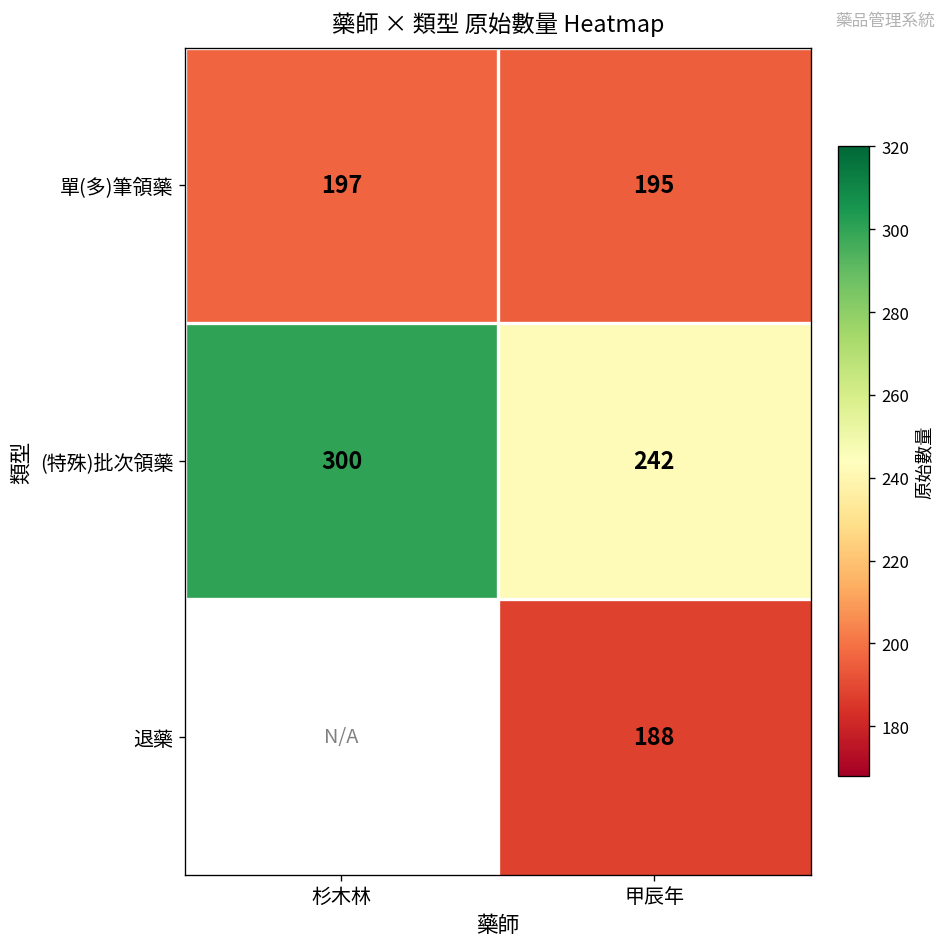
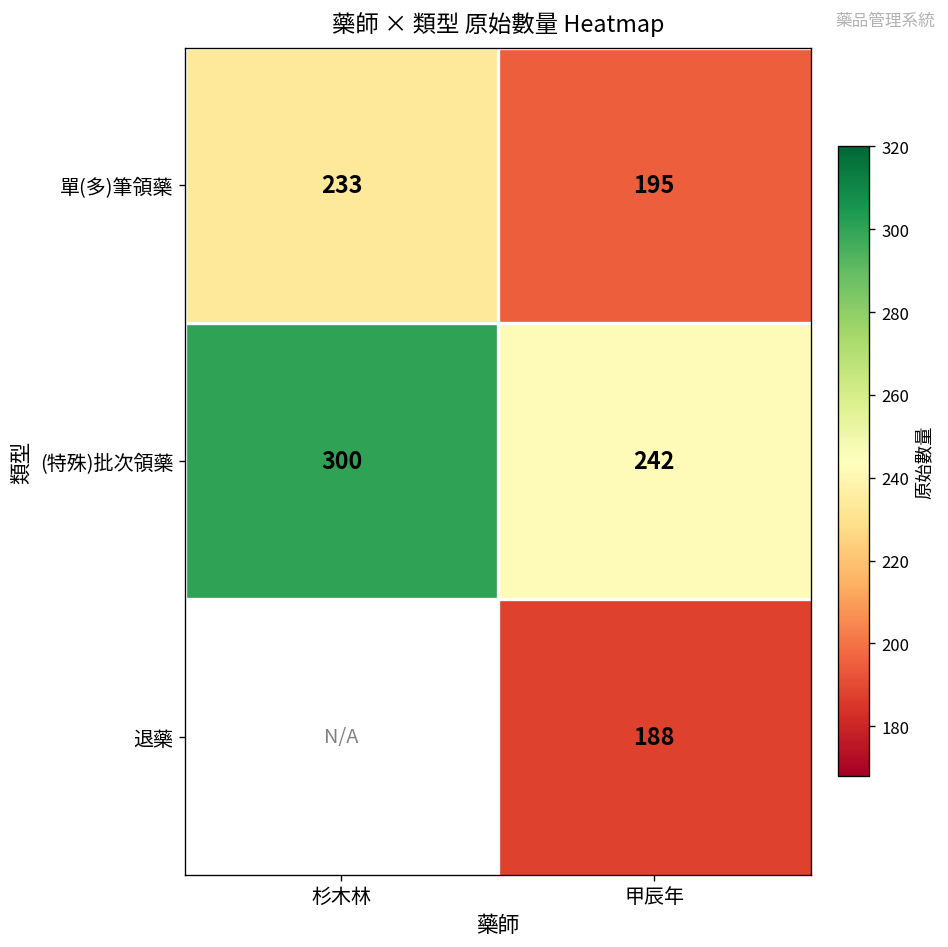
  {
    "單(多)筆領藥": {
-     "杉木林": 197,
+     "杉木林": 233,
      "甲辰年": 195
    },
    "(特殊)批次領藥": {
      "杉木林": 300,
      "甲辰年": 242
    },
    "退藥": {
      "甲辰年": 188
    }
  }
